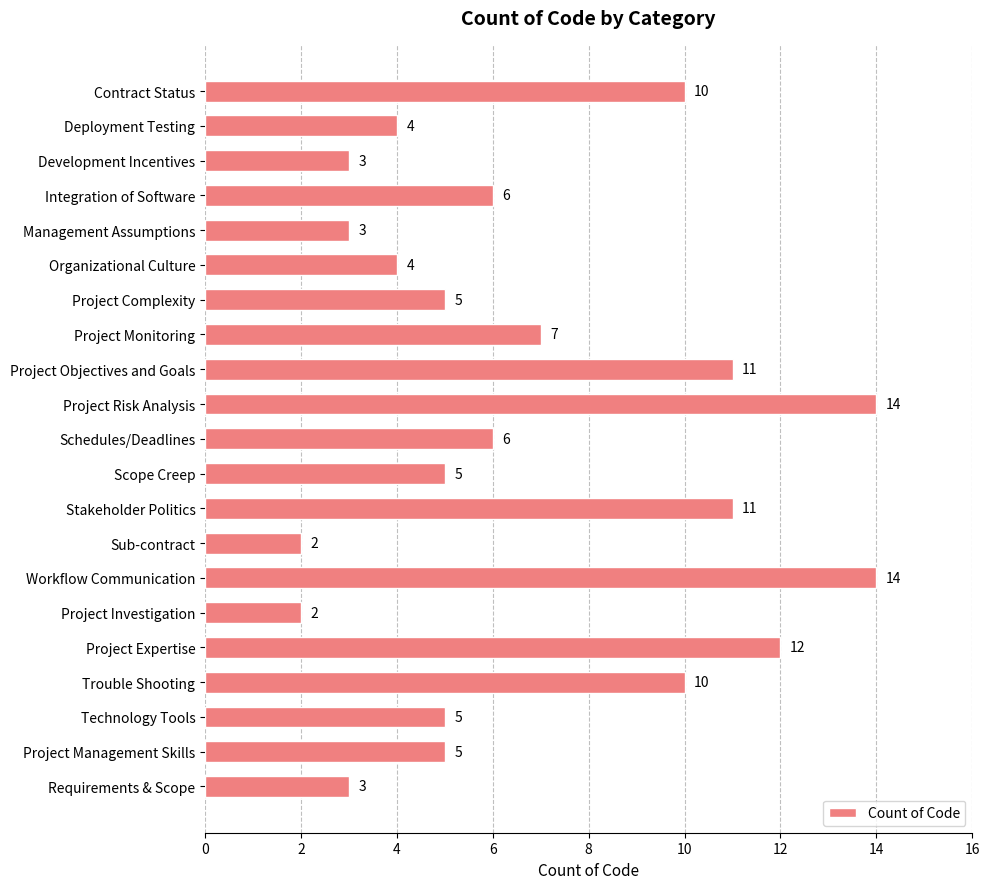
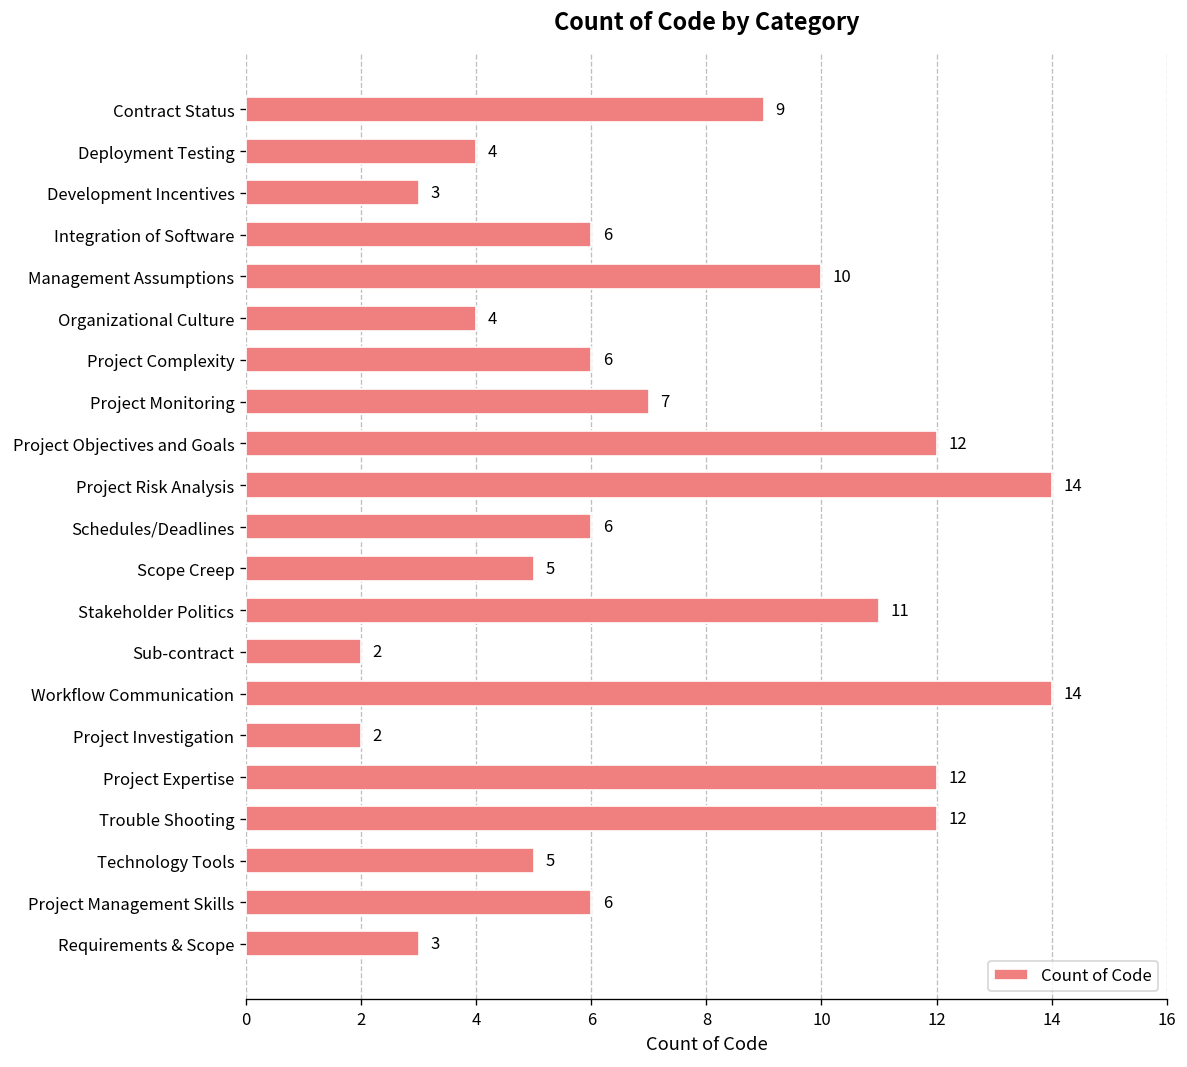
  {
-   "Contract Status": 10,
+   "Contract Status": 9,
    "Deployment Testing": 4,
    "Development Incentives": 3,
    "Integration of Software": 6,
-   "Management Assumptions": 3,
+   "Management Assumptions": 10,
    "Organizational Culture": 4,
-   "Project Complexity": 5,
+   "Project Complexity": 6,
    "Project Monitoring": 7,
-   "Project Objectives and Goals": 11,
+   "Project Objectives and Goals": 12,
    "Project Risk Analysis": 14,
    "Schedules/Deadlines": 6,
    "Scope Creep": 5,
    "Stakeholder Politics": 11,
    "Sub-contract": 2,
    "Workflow Communication": 14,
    "Project Investigation": 2,
    "Project Expertise": 12,
-   "Trouble Shooting": 10,
+   "Trouble Shooting": 12,
    "Technology Tools": 5,
-   "Project Management Skills": 5,
+   "Project Management Skills": 6,
    "Requirements & Scope": 3
  }
